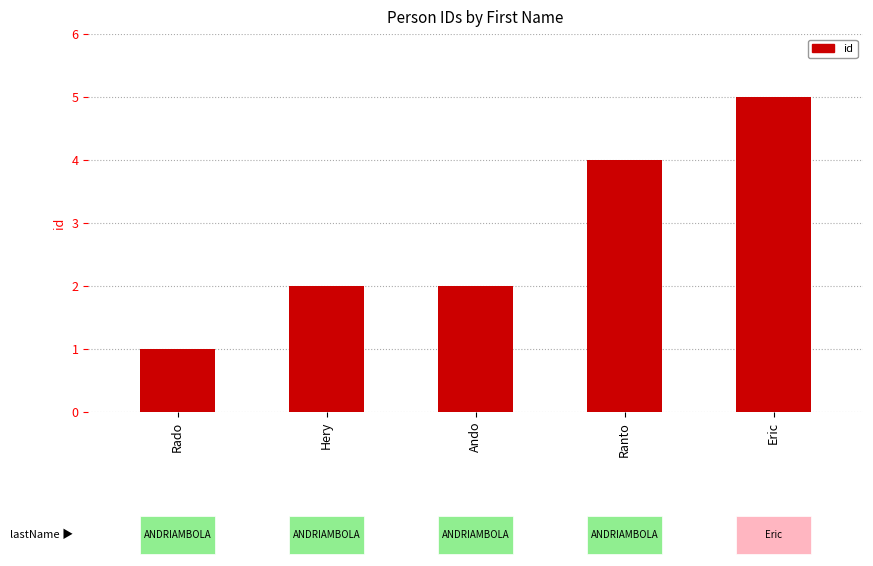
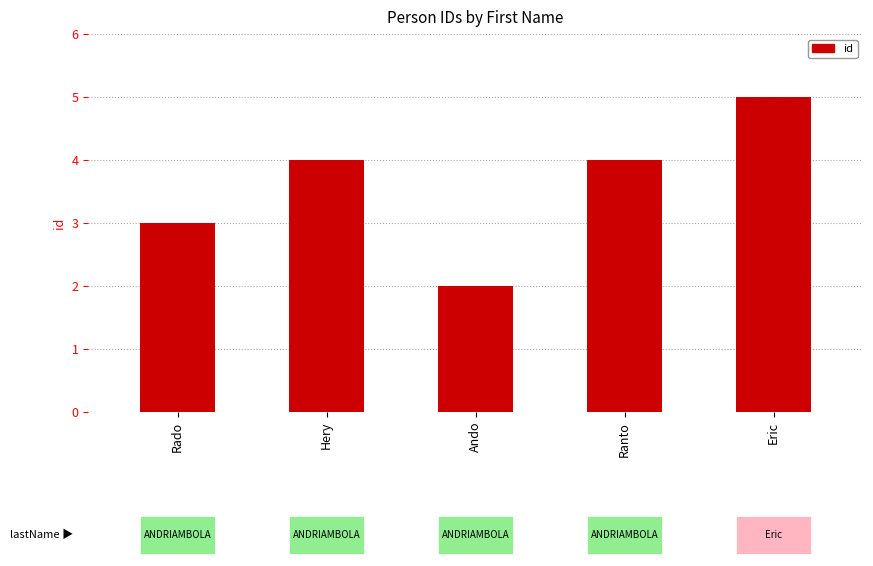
  {
-   "Rado": 1,
-   "Hery": 2,
+   "Rado": 3,
+   "Hery": 4,
    "Ando": 2,
    "Ranto": 4,
    "Eric": 5
  }
